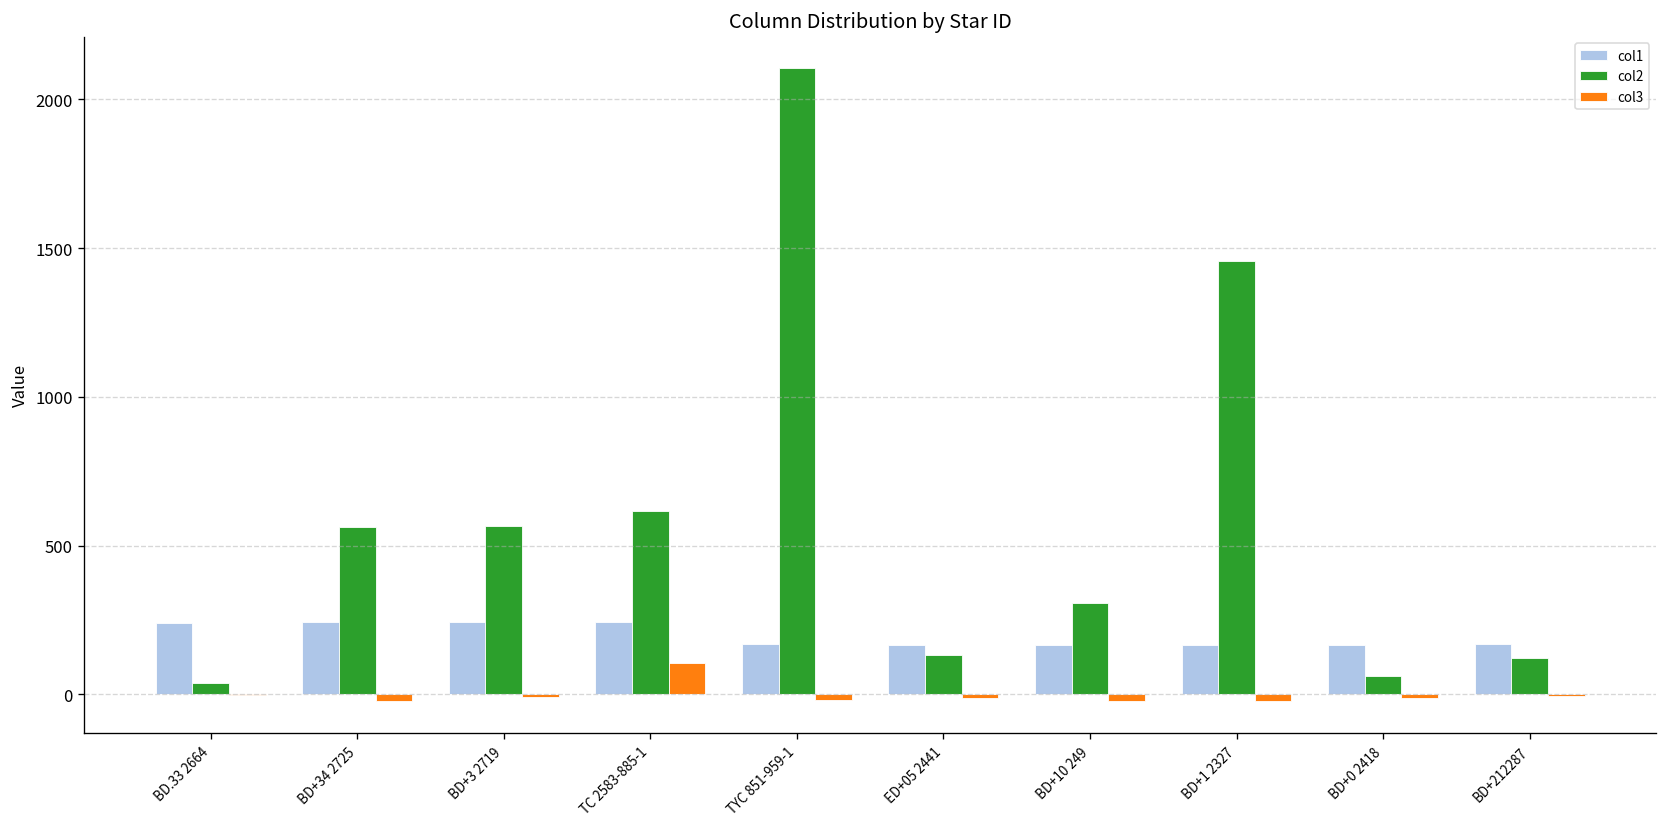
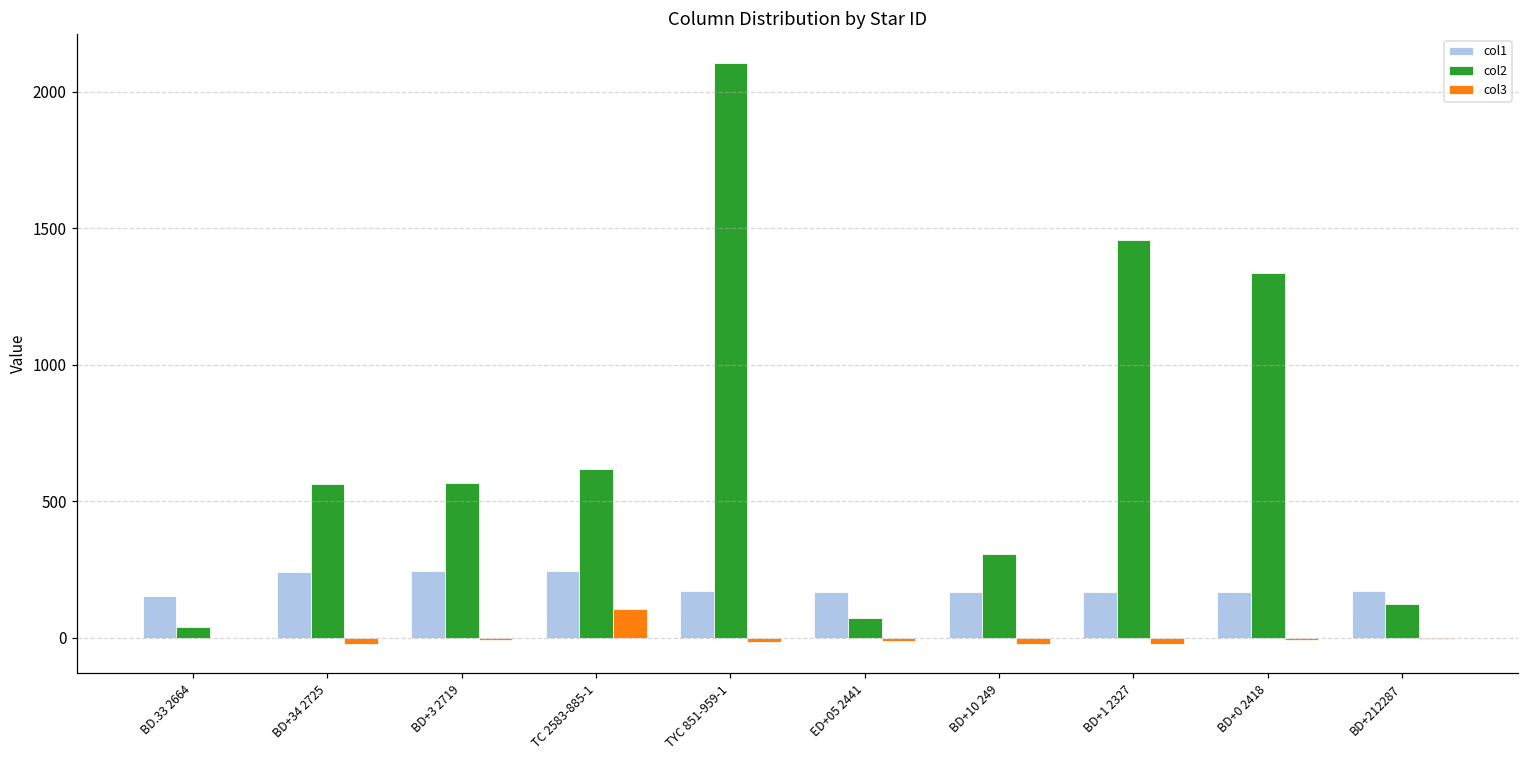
  {
    "col1": {
-     "BD.33 2664": 240,
+     "BD.33 2664": 150,
      "BD+34 2725": 240,
      "BD+3 2719": 240,
      "TC 2583-885-1": 250,
      "TYC 851-959-1": 170,
      "ED+05 2441": 170,
      "BD+10 249": 170,
      "BD+1 2327": 170,
      "BD+0 2418": 170,
      "BD+212287": 170
    },
    "col2": {
      "BD.33 2664": 40,
      "BD+34 2725": 560,
      "BD+3 2719": 570,
      "TC 2583-885-1": 620,
      "TYC 851-959-1": 2100,
-     "ED+05 2441": 130,
+     "ED+05 2441": 70,
      "BD+10 249": 310,
      "BD+1 2327": 1460,
-     "BD+0 2418": 60,
+     "BD+0 2418": 1330,
      "BD+212287": 120
    },
    "col3": {
      "BD+34 2725": -20,
      "TC 2583-885-1": 110,
      "TYC 851-959-1": -20,
      "ED+05 2441": -10,
      "BD+10 249": -20,
      "BD+1 2327": -20,
      "BD+0 2418": -10
    }
  }
